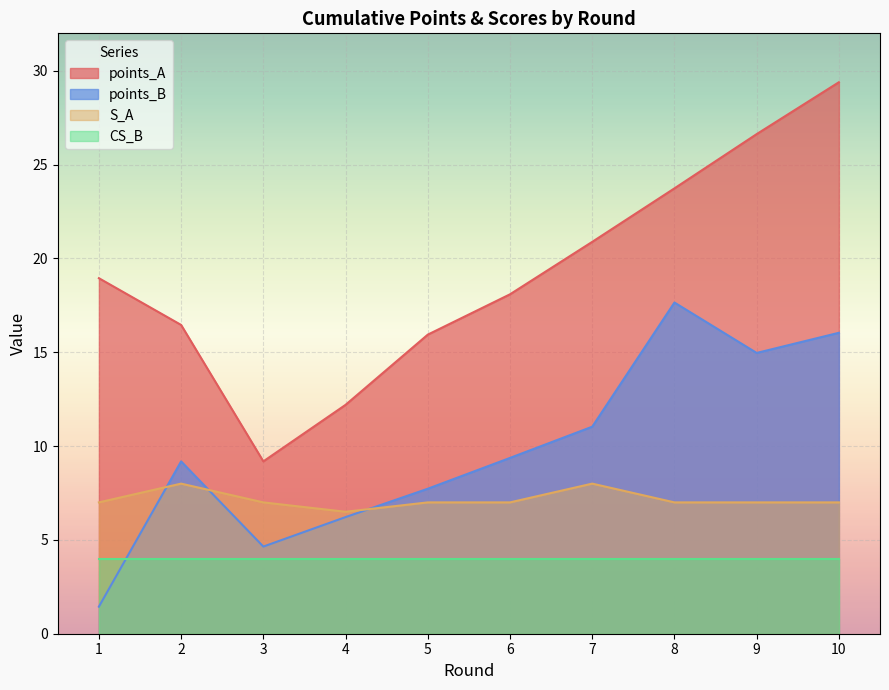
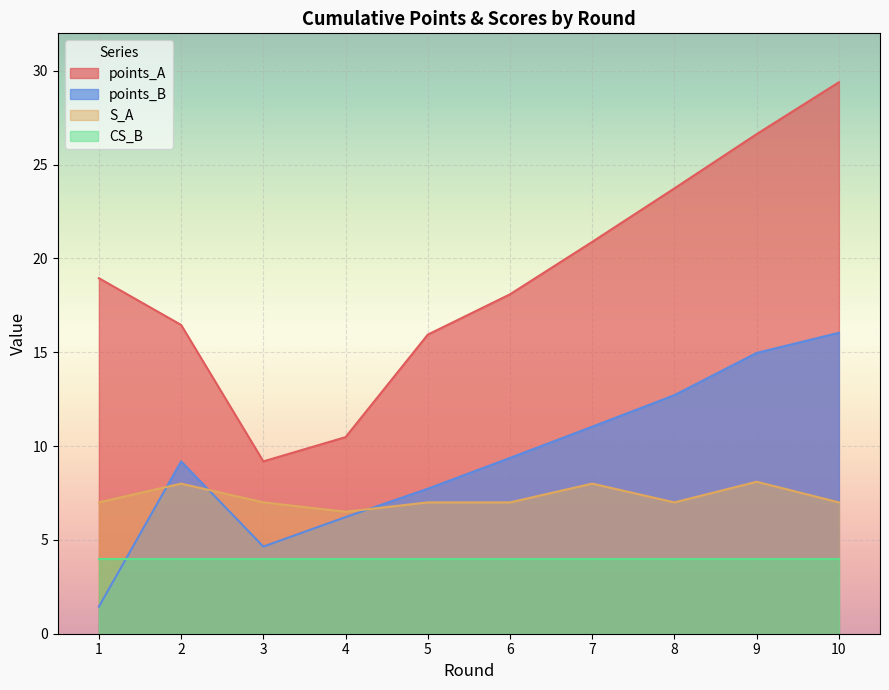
  {
    "points_A": {
      "1": 18.9,
      "2": 16.5,
      "3": 9.2,
-     "4": 12.2,
+     "4": 10.5,
      "5": 15.9,
      "6": 18.1,
      "7": 20.9,
      "8": 23.7,
      "9": 26.6,
      "10": 29.4
    },
    "points_B": {
      "1": 1.4,
      "2": 9.2,
      "3": 4.6,
      "4": 6.2,
      "5": 7.7,
      "6": 9.4,
      "7": 11.0,
-     "8": 17.7,
+     "8": 12.7,
      "9": 15.0,
      "10": 16.0
    },
    "S_A": {
      "1": 7.0,
      "2": 8.0,
      "3": 7.0,
      "4": 6.5,
      "5": 7.0,
      "6": 7.0,
      "7": 8.0,
      "8": 7.0,
-     "9": 7.0,
+     "9": 8.1,
      "10": 7.0
    },
    "CS_B": {
      "1": 4.0,
      "2": 4.0,
      "3": 4.0,
      "4": 4.0,
      "5": 4.0,
      "6": 4.0,
      "7": 4.0,
      "8": 4.0,
      "9": 4.0,
      "10": 4.0
    }
  }
